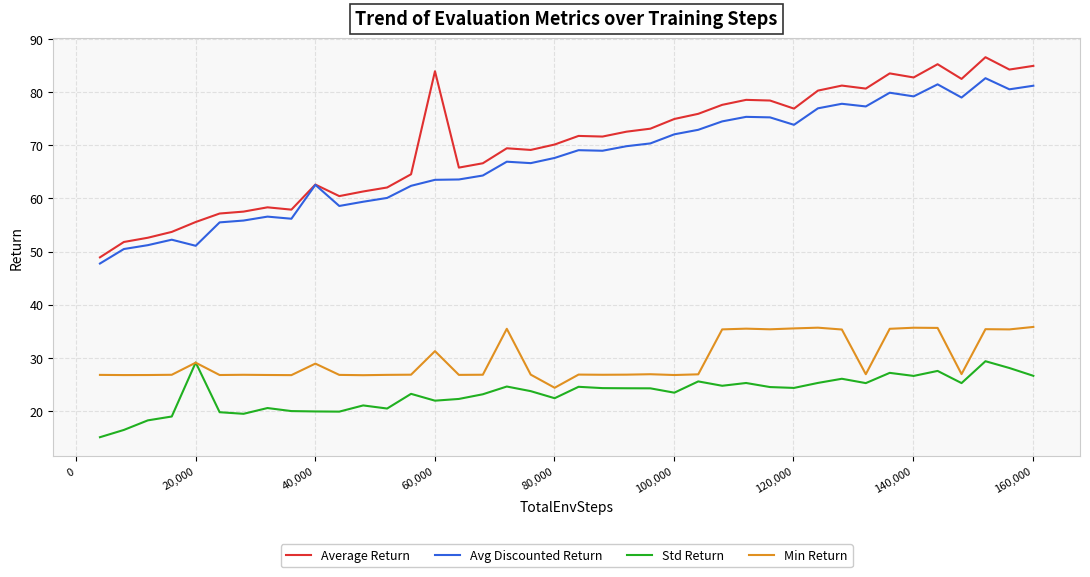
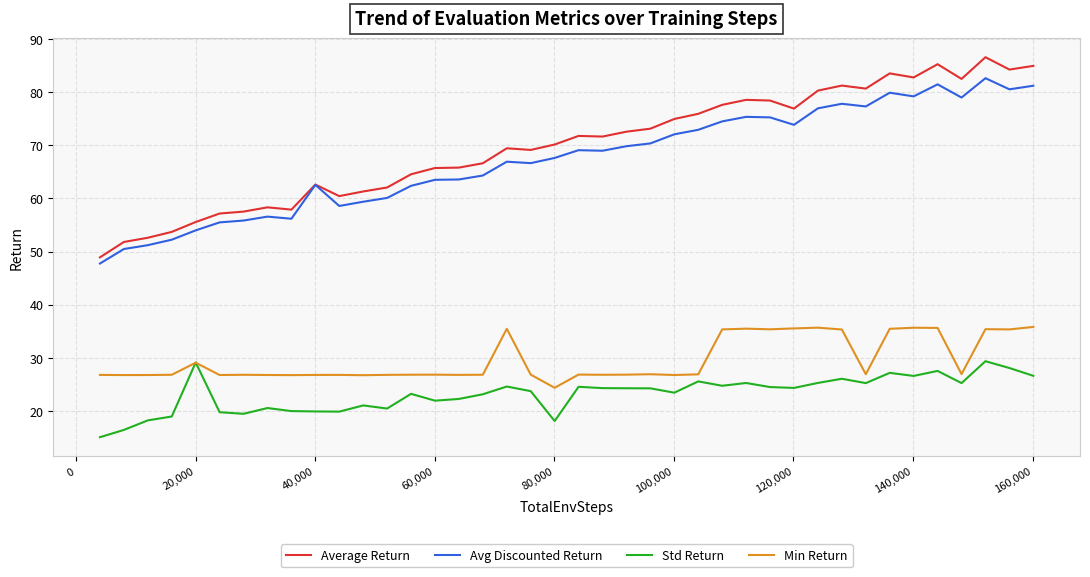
  {
    "Average Return": {
      "20,000": 56,
-     "60,000": 84,
+     "60,000": 66,
      "80,000": 70
    },
    "Avg Discounted Return": {
-     "20,000": 51,
+     "20,000": 54,
      "60,000": 63,
      "80,000": 68
    },
    "Std Return": {
      "40,000": 20,
      "60,000": 22,
-     "80,000": 22
+     "80,000": 18
    },
    "Min Return": {
-     "40,000": 29,
-     "60,000": 31,
+     "40,000": 27,
+     "60,000": 27,
      "80,000": 24
    }
  }
